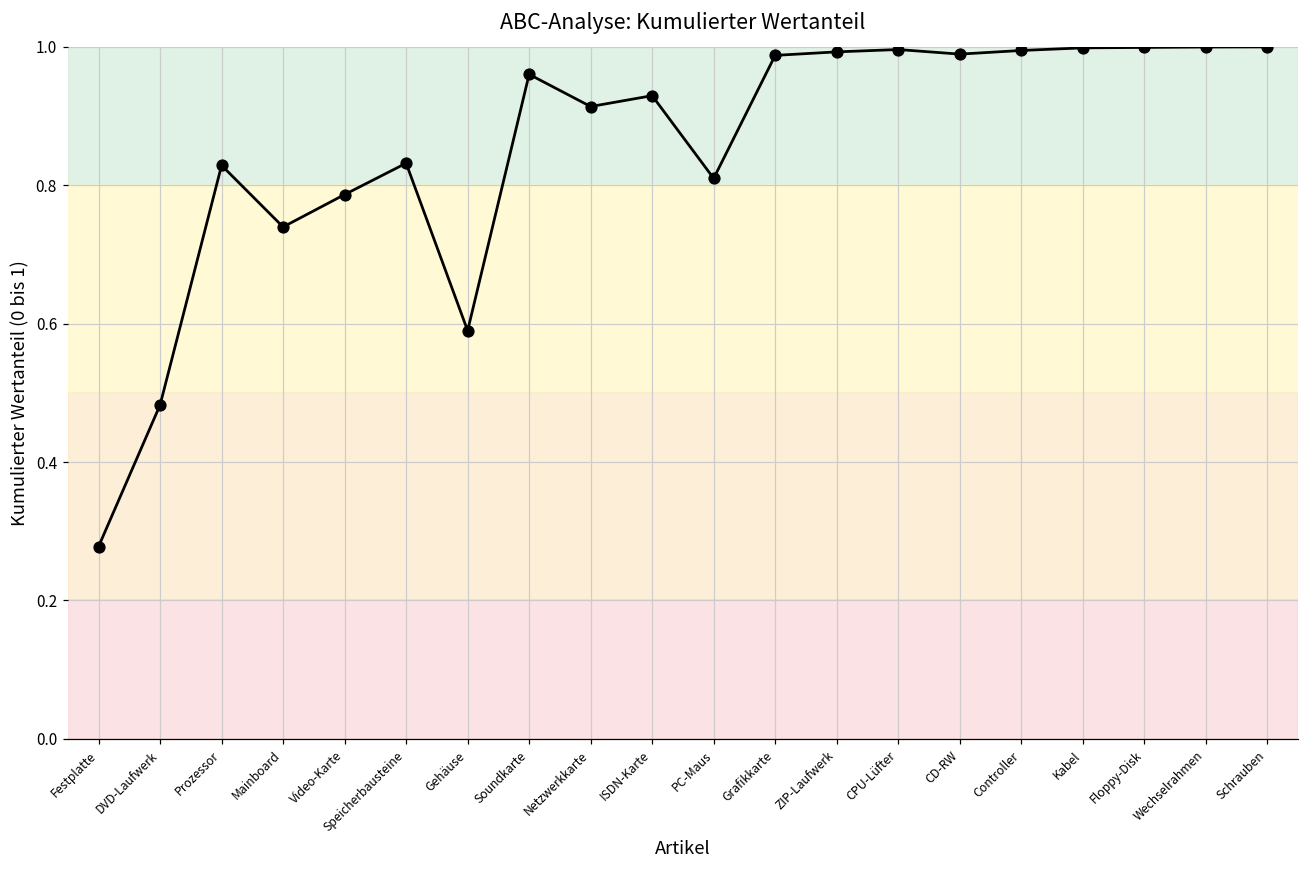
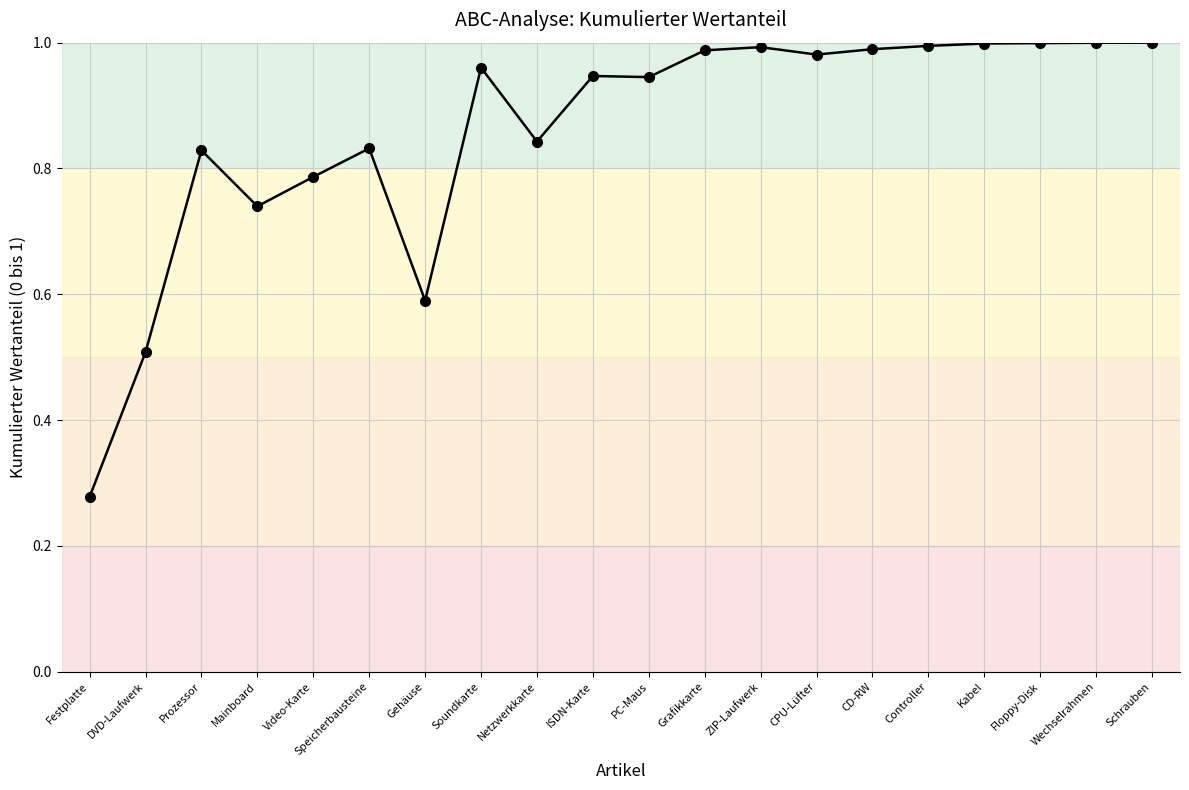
  {
    "Festplatte": 0.28,
-   "DVD-Laufwerk": 0.48,
+   "DVD-Laufwerk": 0.51,
    "Prozessor": 0.83,
    "Mainboard": 0.74,
    "Video-Karte": 0.79,
    "Speicherbausteine": 0.83,
    "Gehäuse": 0.59,
    "Soundkarte": 0.96,
-   "Netzwerkkarte": 0.91,
-   "ISDN-Karte": 0.93,
-   "PC-Maus": 0.81,
+   "Netzwerkkarte": 0.84,
+   "ISDN-Karte": 0.95,
+   "PC-Maus": 0.95,
    "Grafikkarte": 0.99,
    "ZIP-Laufwerk": 0.99,
-   "CPU-Lüfter": 1.00,
+   "CPU-Lüfter": 0.98,
    "CD-RW": 0.99,
    "Controller": 0.99,
    "Kabel": 1.00,
    "Floppy-Disk": 1.00,
    "Wechselrahmen": 1.00,
    "Schrauben": 1.00
  }
